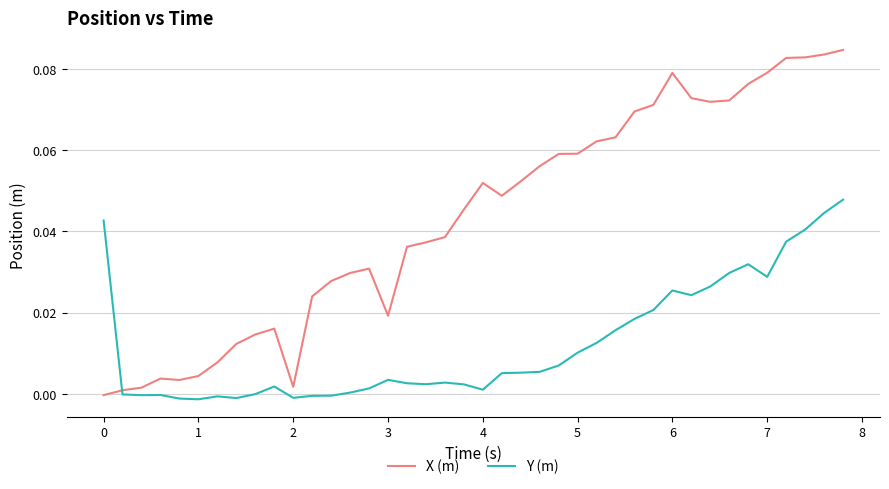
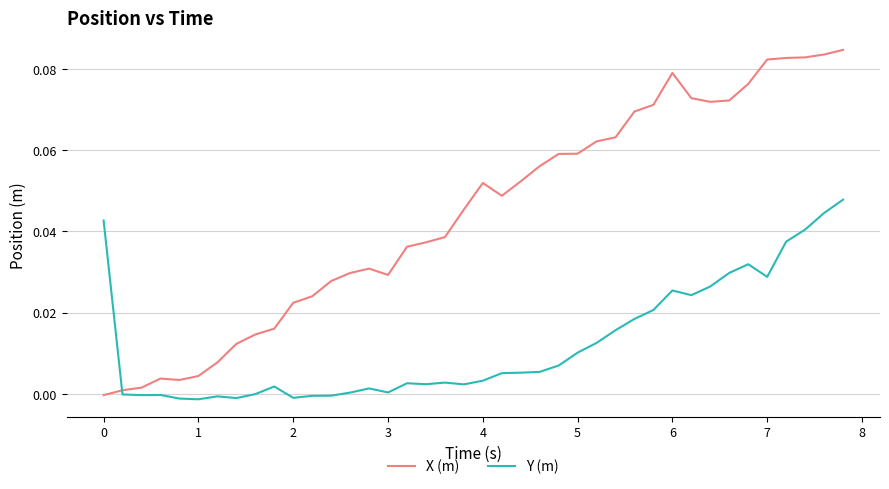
  {
    "X (m)": {
      "0": 0.000,
      "1": 0.004,
-     "2": 0.002,
-     "3": 0.019,
+     "2": 0.022,
+     "3": 0.029,
      "4": 0.052,
      "5": 0.059,
      "6": 0.079,
-     "7": 0.079
+     "7": 0.082
    },
    "Y (m)": {
      "0": 0.043,
      "1": -0.001,
      "2": -0.001,
-     "3": 0.003,
-     "4": 0.001,
+     "3": 0.000,
+     "4": 0.003,
      "5": 0.010,
      "6": 0.025,
      "7": 0.029
    }
  }
